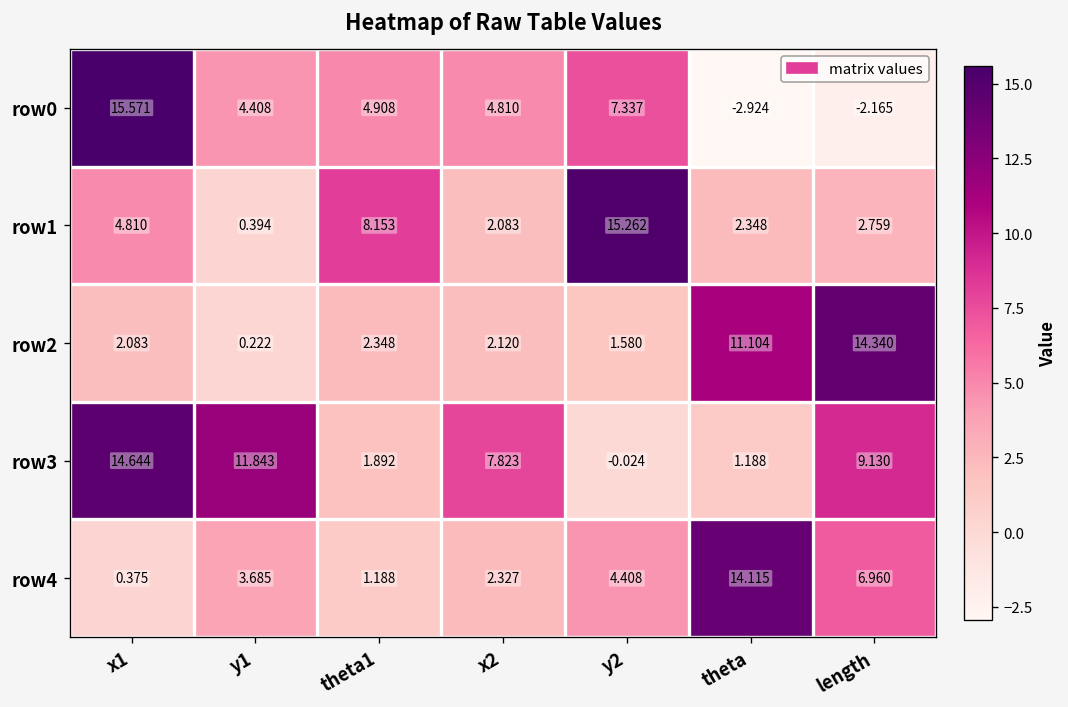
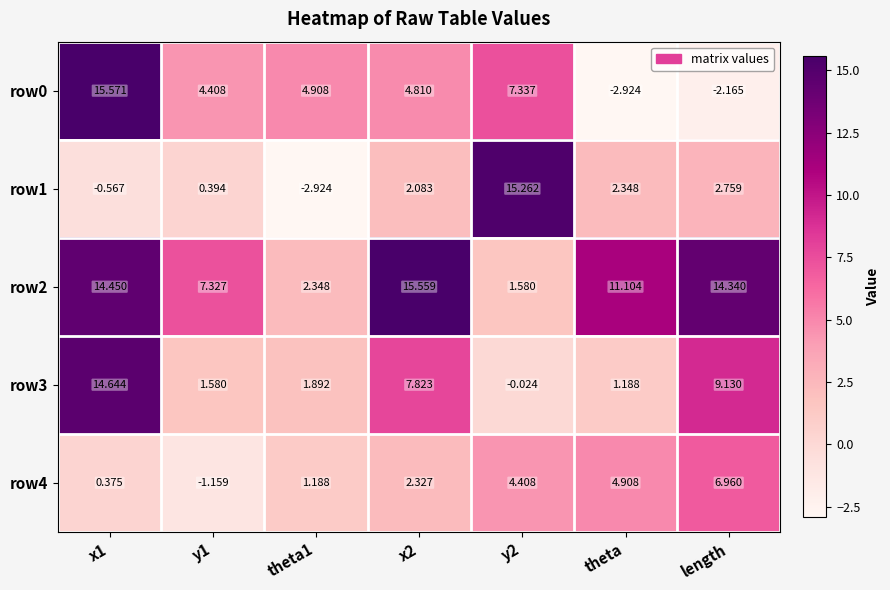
  {
    "row1": {
-     "x1": 4.810,
-     "theta1": 8.153
+     "x1": -0.567,
+     "theta1": -2.924
    },
    "row2": {
-     "x1": 2.083,
-     "y1": 0.222,
-     "x2": 2.120
+     "x1": 14.450,
+     "y1": 7.327,
+     "x2": 15.559
    },
    "row3": {
-     "y1": 11.843
+     "y1": 1.580
    },
    "row4": {
-     "y1": 3.685,
-     "theta": 14.115
+     "y1": -1.159,
+     "theta": 4.908
    }
  }
